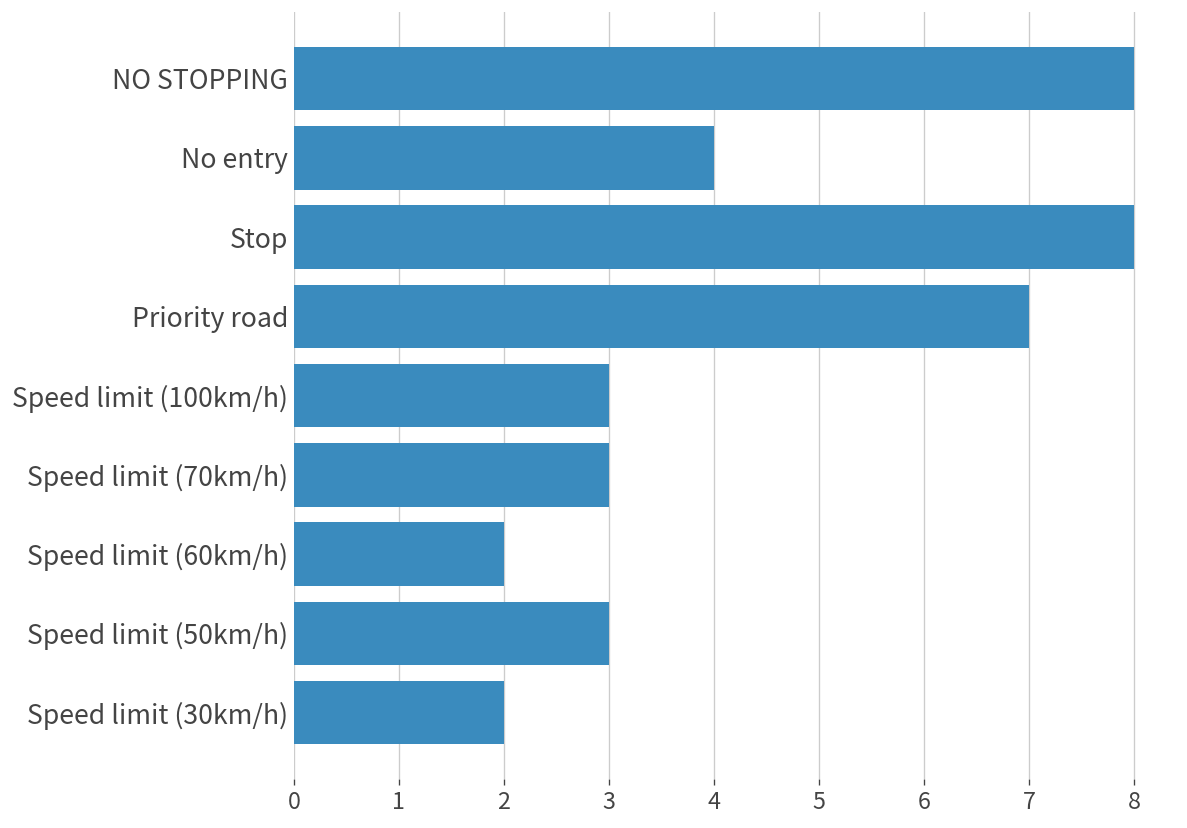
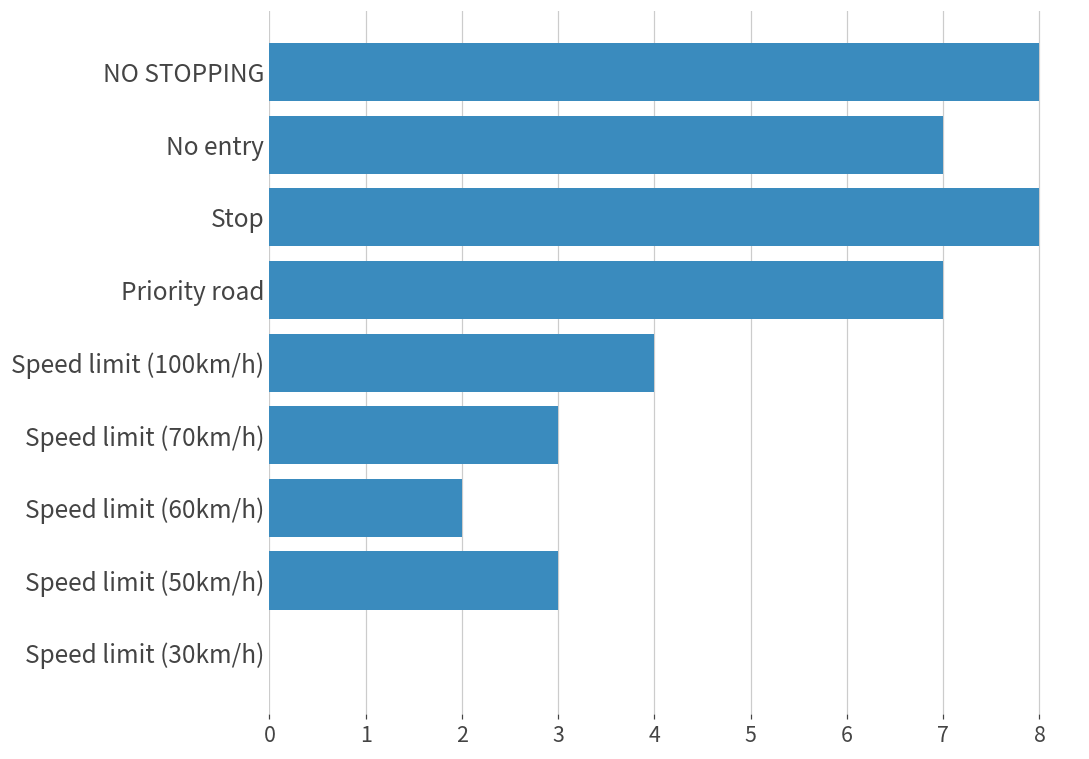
  {
    "NO STOPPING": 8,
-   "No entry": 4,
+   "No entry": 7,
    "Stop": 8,
    "Priority road": 7,
-   "Speed limit (100km/h)": 3,
+   "Speed limit (100km/h)": 4,
    "Speed limit (70km/h)": 3,
    "Speed limit (60km/h)": 2,
    "Speed limit (50km/h)": 3,
-   "Speed limit (30km/h)": 2
+   "Speed limit (30km/h)": 0
  }
